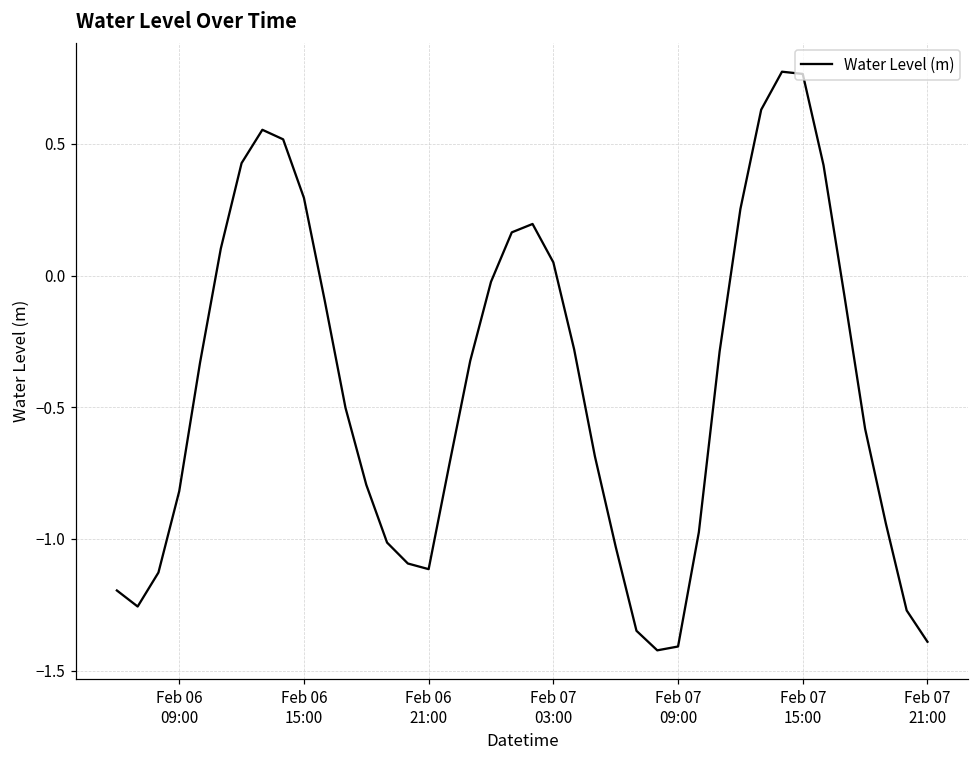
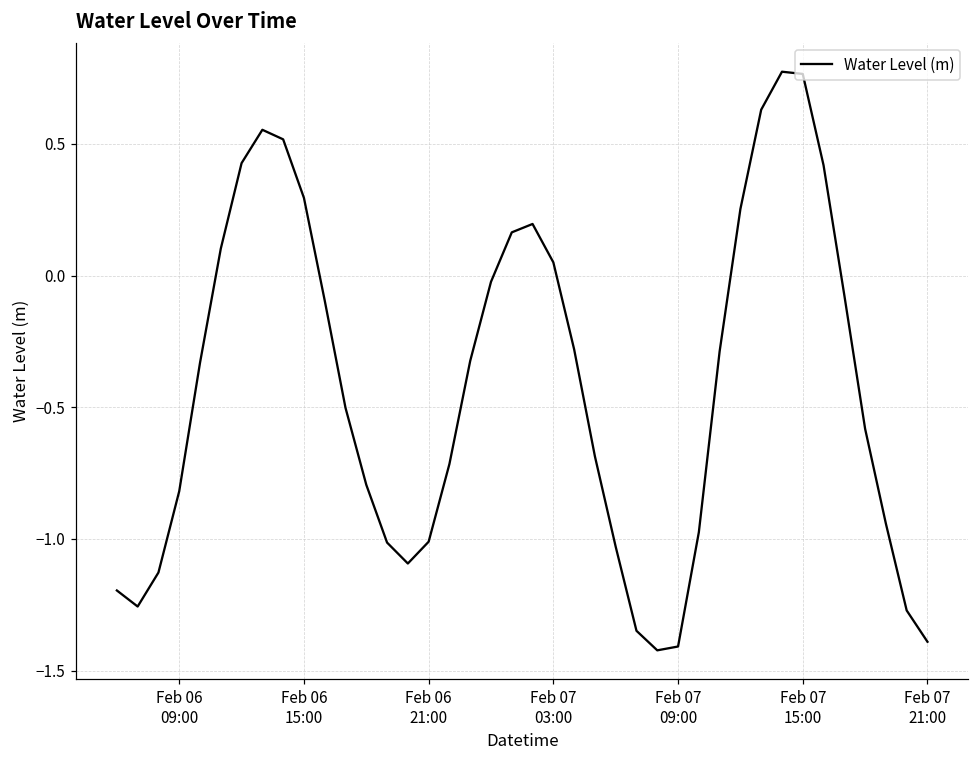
  {
    "Feb 06 09:00": -0.82,
    "Feb 06 15:00": 0.30,
-   "Feb 06 21:00": -1.12,
+   "Feb 06 21:00": -1.01,
    "Feb 07 03:00": 0.05,
    "Feb 07 09:00": -1.41,
    "Feb 07 21:00": -1.39
  }
